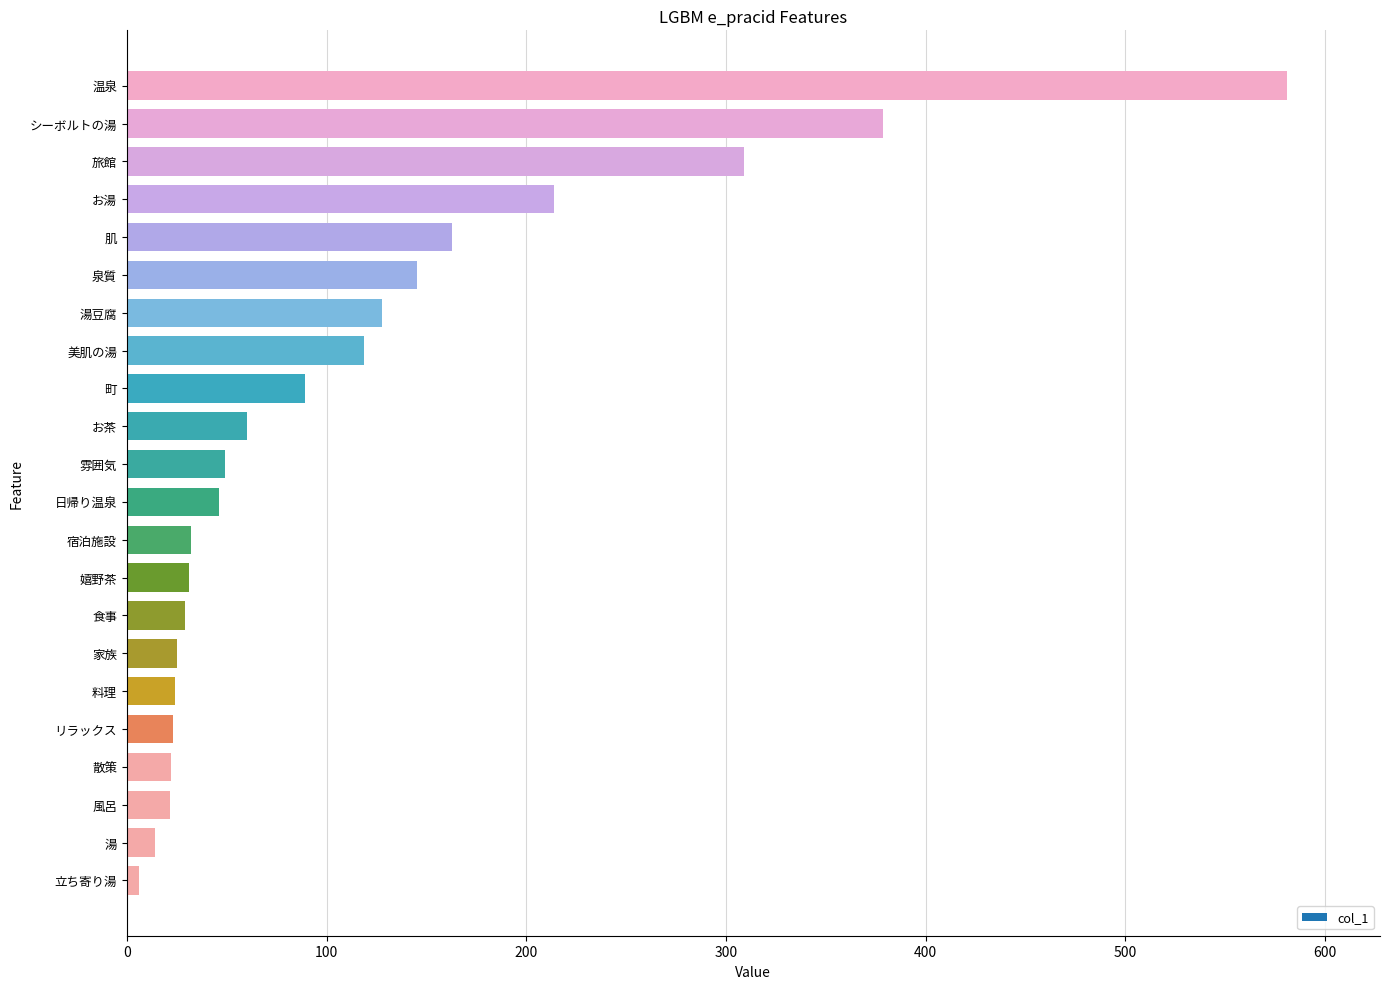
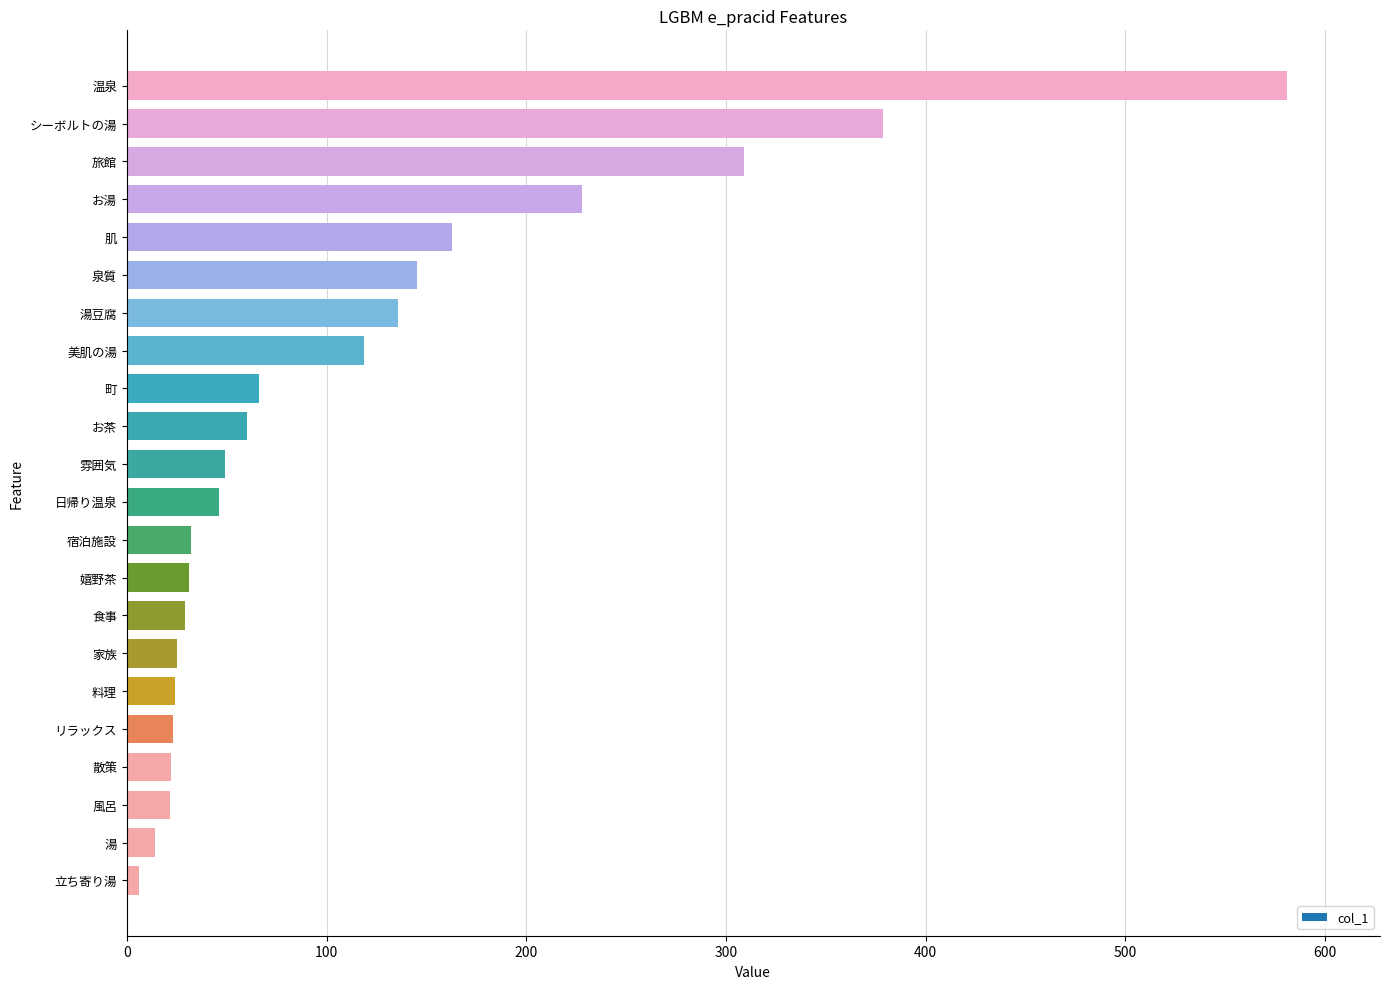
  {
    "温泉": 581,
    "シーボルトの湯": 379,
    "旅館": 309,
-   "お湯": 214,
+   "お湯": 228,
    "肌": 163,
    "泉質": 145,
-   "湯豆腐": 128,
+   "湯豆腐": 136,
    "美肌の湯": 119,
-   "町": 89,
+   "町": 66,
    "お茶": 60,
    "雰囲気": 49,
    "日帰り温泉": 46,
    "宿泊施設": 32,
    "嬉野茶": 31,
    "食事": 29,
    "家族": 25,
    "料理": 24,
    "リラックス": 23,
    "散策": 22,
    "風呂": 22,
    "湯": 14,
    "立ち寄り湯": 6
  }
